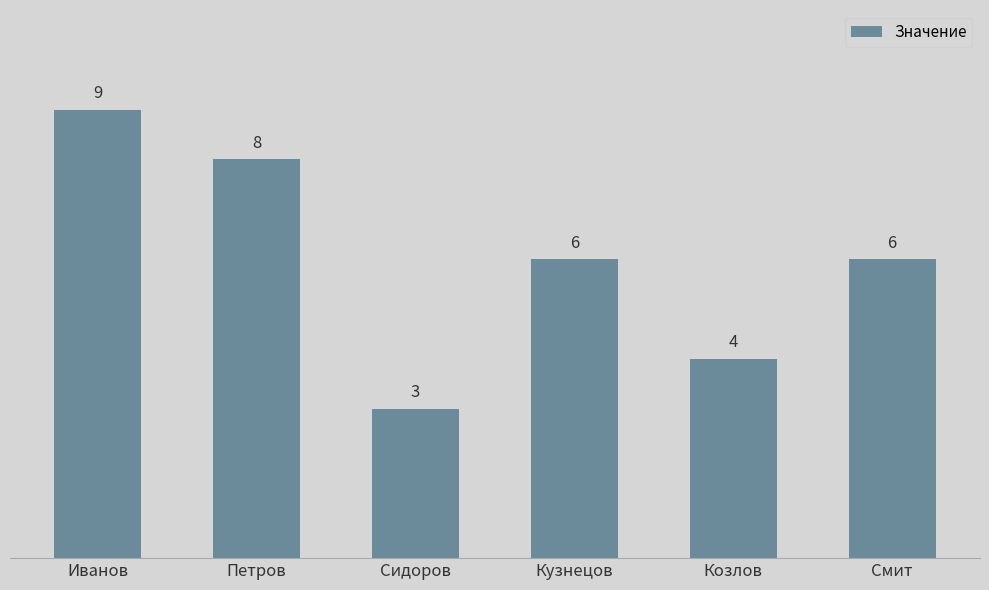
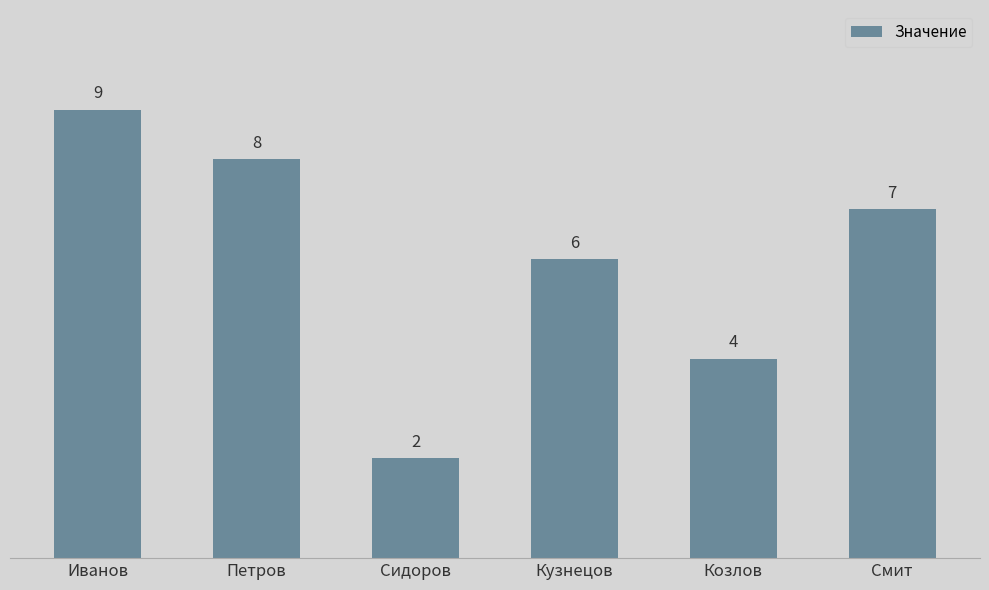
  {
    "Иванов": 9,
    "Петров": 8,
-   "Сидоров": 3,
+   "Сидоров": 2,
    "Кузнецов": 6,
    "Козлов": 4,
-   "Смит": 6
+   "Смит": 7
  }
